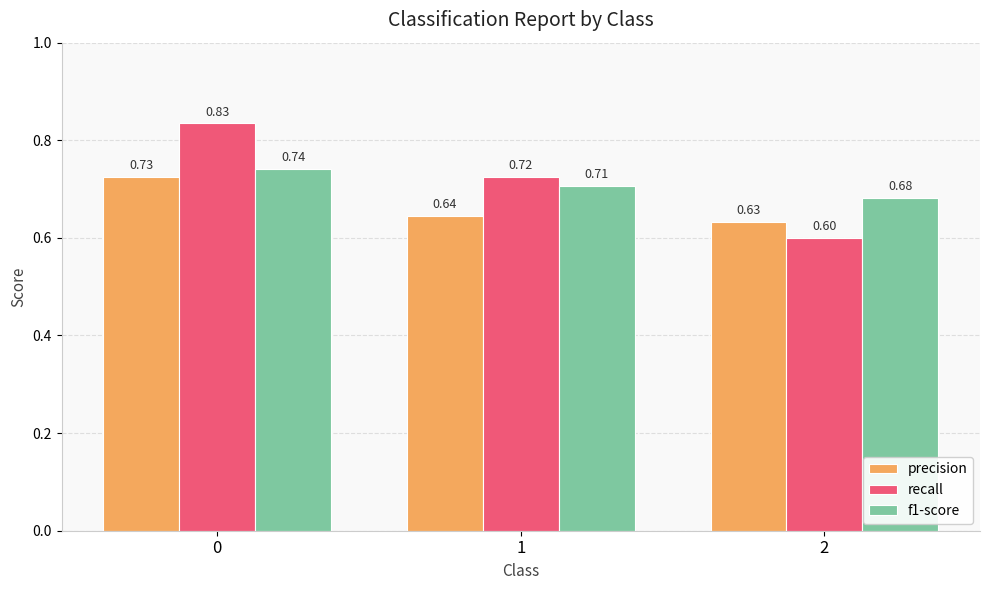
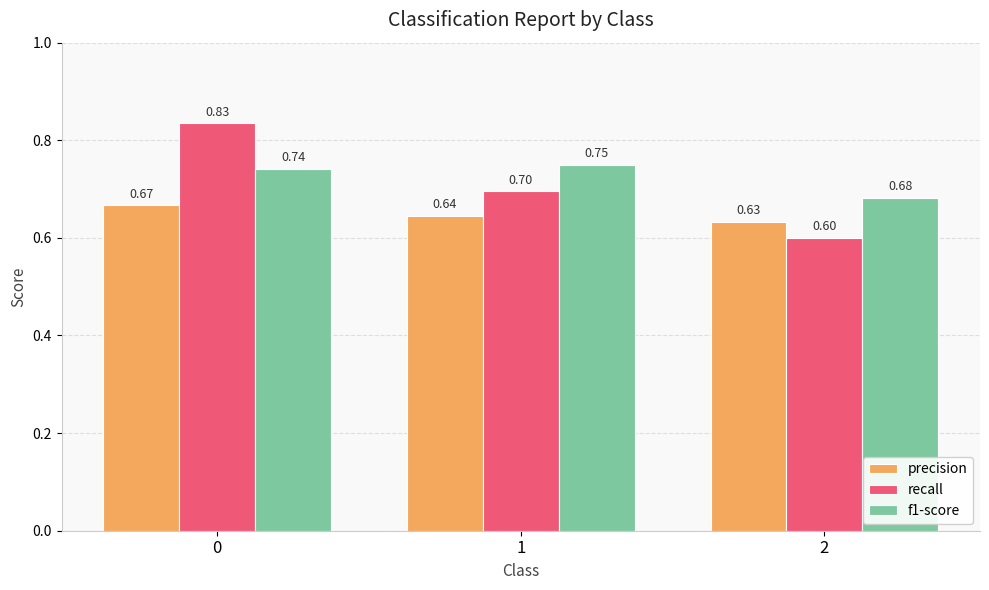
  {
    "precision": {
-     "0": 0.73,
+     "0": 0.67,
      "1": 0.64,
      "2": 0.63
    },
    "recall": {
      "0": 0.83,
-     "1": 0.72,
+     "1": 0.70,
      "2": 0.60
    },
    "f1-score": {
      "0": 0.74,
-     "1": 0.71,
+     "1": 0.75,
      "2": 0.68
    }
  }
